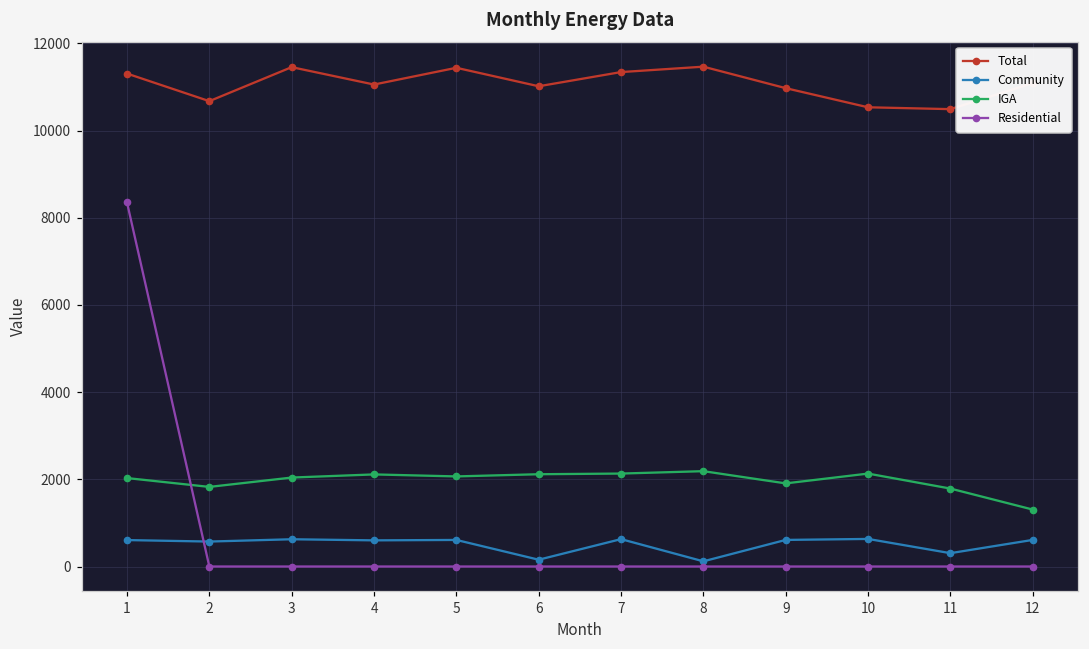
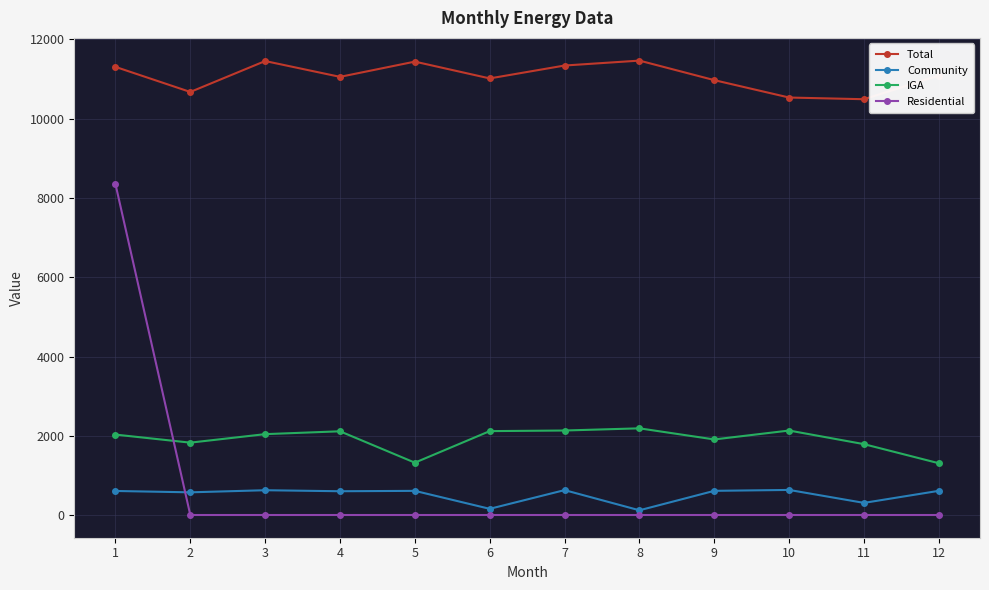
  {
    "Total": {
      "1": 11300,
      "2": 10700,
      "3": 11500,
      "4": 11100,
      "5": 11400,
      "6": 11000,
      "7": 11300,
      "8": 11500,
      "9": 11000,
      "10": 10500,
      "11": 10500
    },
    "Community": {
      "1": 600,
      "2": 600,
      "3": 600,
      "4": 600,
      "5": 600,
      "6": 200,
      "7": 600,
      "8": 100,
      "9": 600,
      "10": 600,
      "11": 300,
      "12": 600
    },
    "IGA": {
      "1": 2000,
      "2": 1800,
      "3": 2000,
      "4": 2100,
-     "5": 2100,
+     "5": 1300,
      "6": 2100,
      "7": 2100,
      "8": 2200,
      "9": 1900,
      "10": 2100,
      "11": 1800,
      "12": 1300
    },
    "Residential": {
      "1": 8400,
      "2": 0,
      "3": 0,
      "4": 0,
      "5": 0,
      "6": 0,
      "7": 0,
      "8": 0,
      "9": 0,
      "10": 0,
      "11": 0,
      "12": 0
    }
  }
